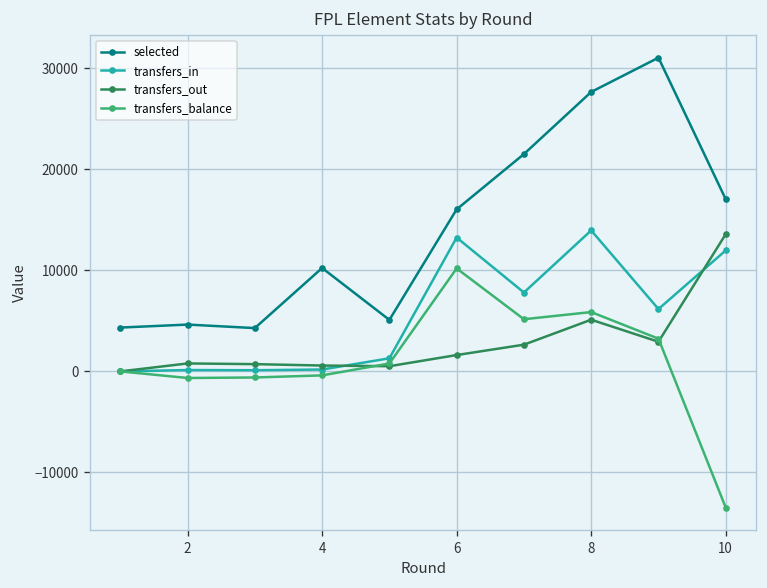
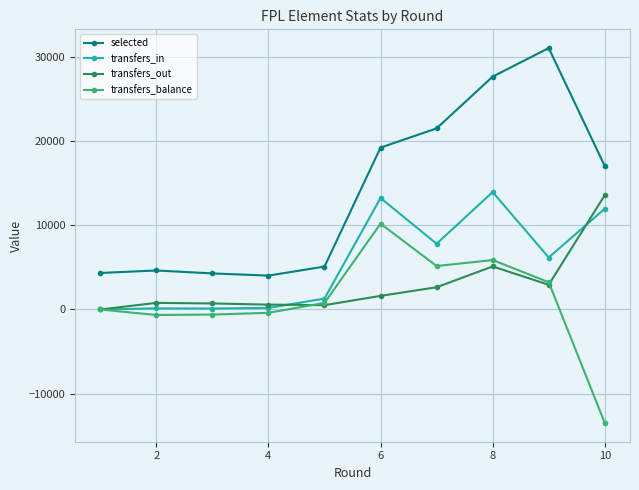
  {
    "selected": {
      "2": 5000,
-     "4": 10000,
-     "6": 16000,
+     "4": 4000,
+     "6": 19000,
      "8": 28000,
      "10": 17000
    },
    "transfers_in": {
      "2": 0,
      "4": 0,
      "6": 13000,
      "8": 14000,
      "10": 12000
    }
  }
